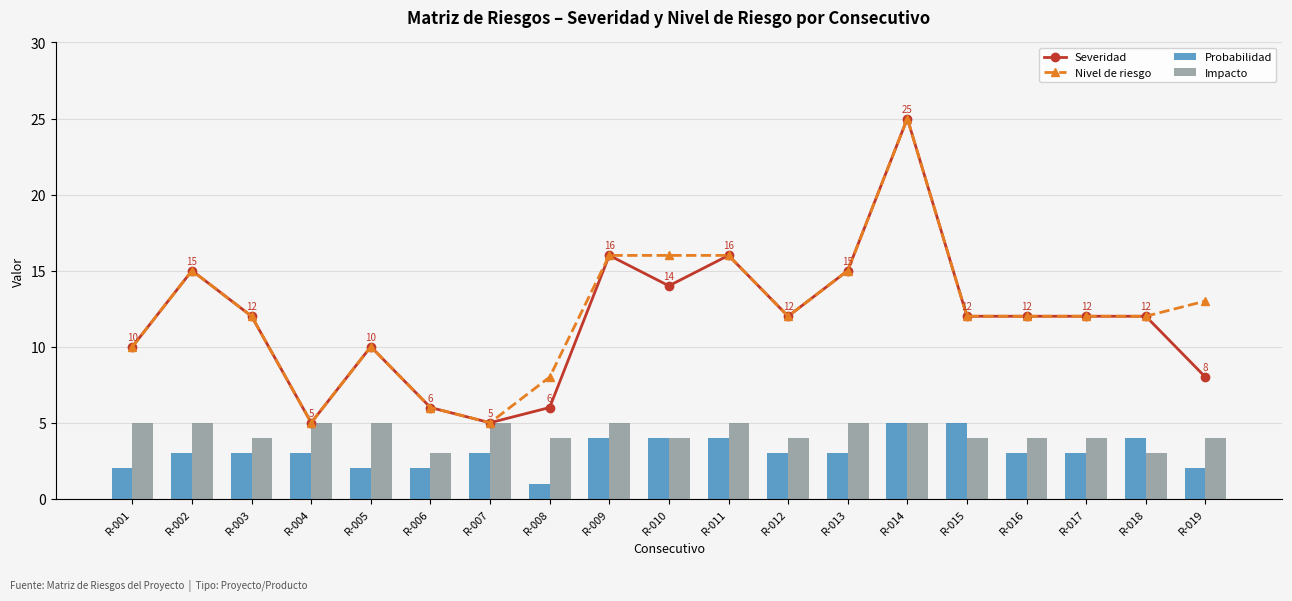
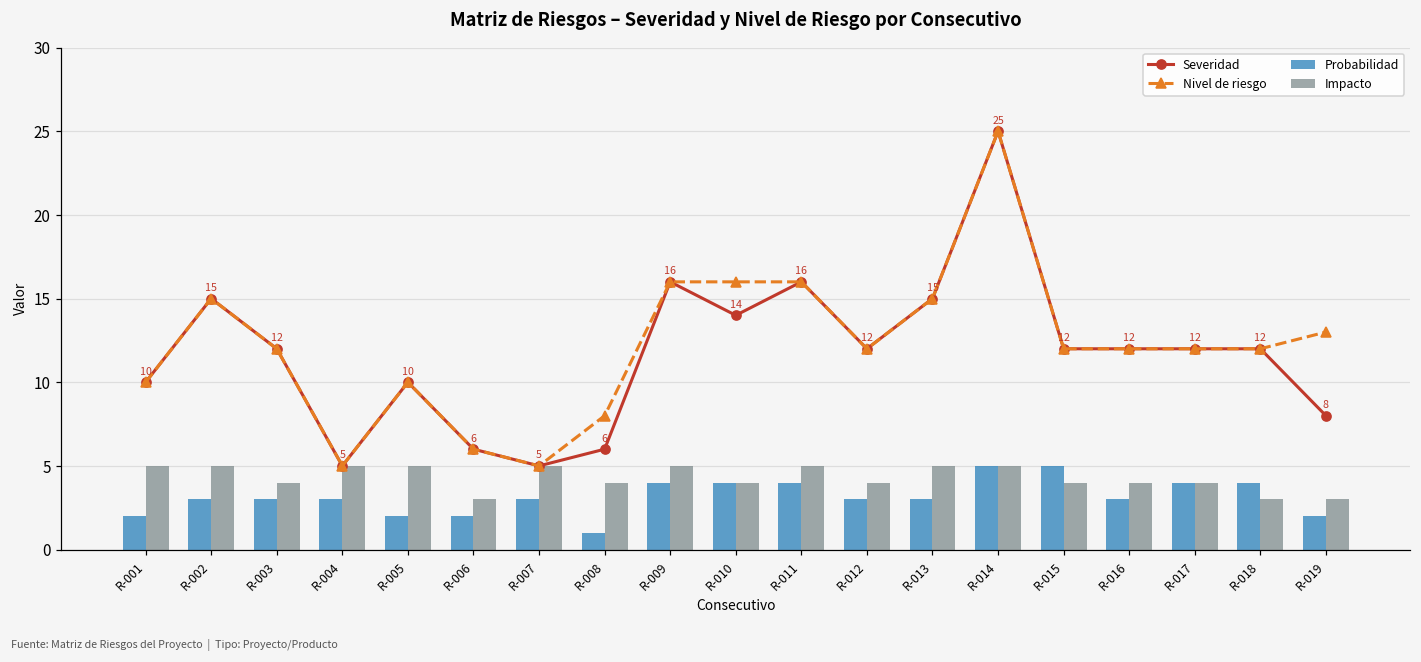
  {
    "Probabilidad": {
      "R-001": 2,
      "R-002": 3,
      "R-003": 3,
      "R-004": 3,
      "R-005": 2,
      "R-006": 2,
      "R-007": 3,
      "R-008": 1,
      "R-009": 4,
      "R-010": 4,
      "R-011": 4,
      "R-012": 3,
      "R-013": 3,
      "R-014": 5,
      "R-015": 5,
      "R-016": 3,
-     "R-017": 3,
+     "R-017": 4,
      "R-018": 4,
      "R-019": 2
    },
    "Severidad": {
      "R-008": 6,
      "R-010": 14,
      "R-019": 8
    },
    "Impacto": {
      "R-001": 5,
      "R-002": 5,
      "R-003": 4,
      "R-005": 5,
      "R-006": 3,
      "R-008": 4,
      "R-009": 5,
      "R-010": 4,
      "R-011": 5,
      "R-012": 4,
      "R-013": 5,
      "R-014": 5,
      "R-015": 4,
      "R-016": 4,
      "R-017": 4,
      "R-018": 3,
-     "R-019": 4
+     "R-019": 3
    },
    "Nivel de riesgo": {
      "R-008": 8,
      "R-010": 16,
      "R-019": 13
    }
  }
